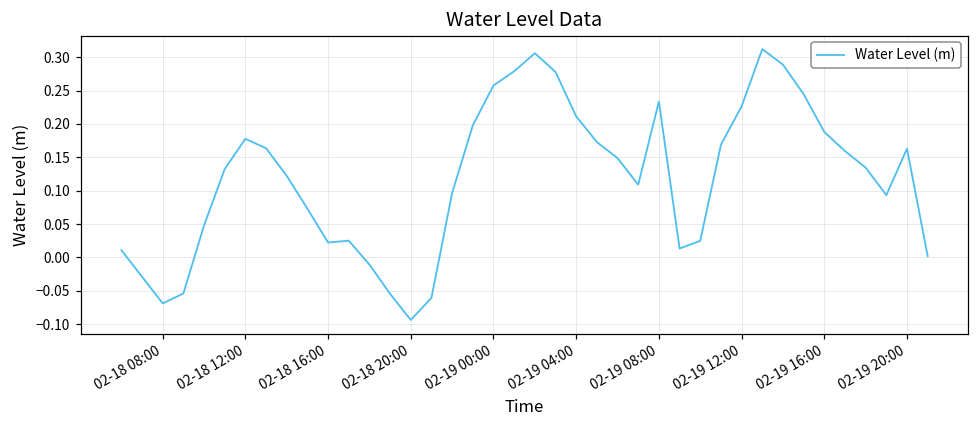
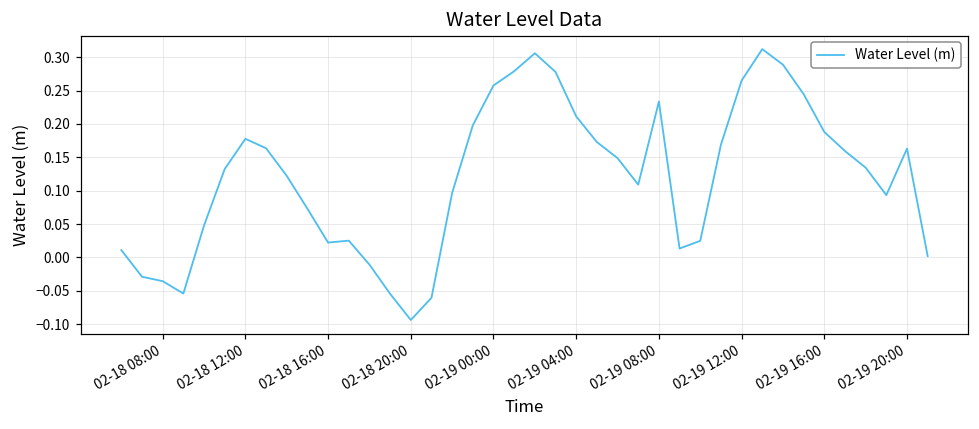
  {
-   "02-18 08:00": -0.07,
+   "02-18 08:00": -0.04,
    "02-18 12:00": 0.18,
    "02-18 16:00": 0.02,
    "02-18 20:00": -0.09,
    "02-19 00:00": 0.26,
    "02-19 04:00": 0.21,
    "02-19 08:00": 0.23,
-   "02-19 12:00": 0.23,
+   "02-19 12:00": 0.27,
    "02-19 16:00": 0.19,
    "02-19 20:00": 0.16
  }
